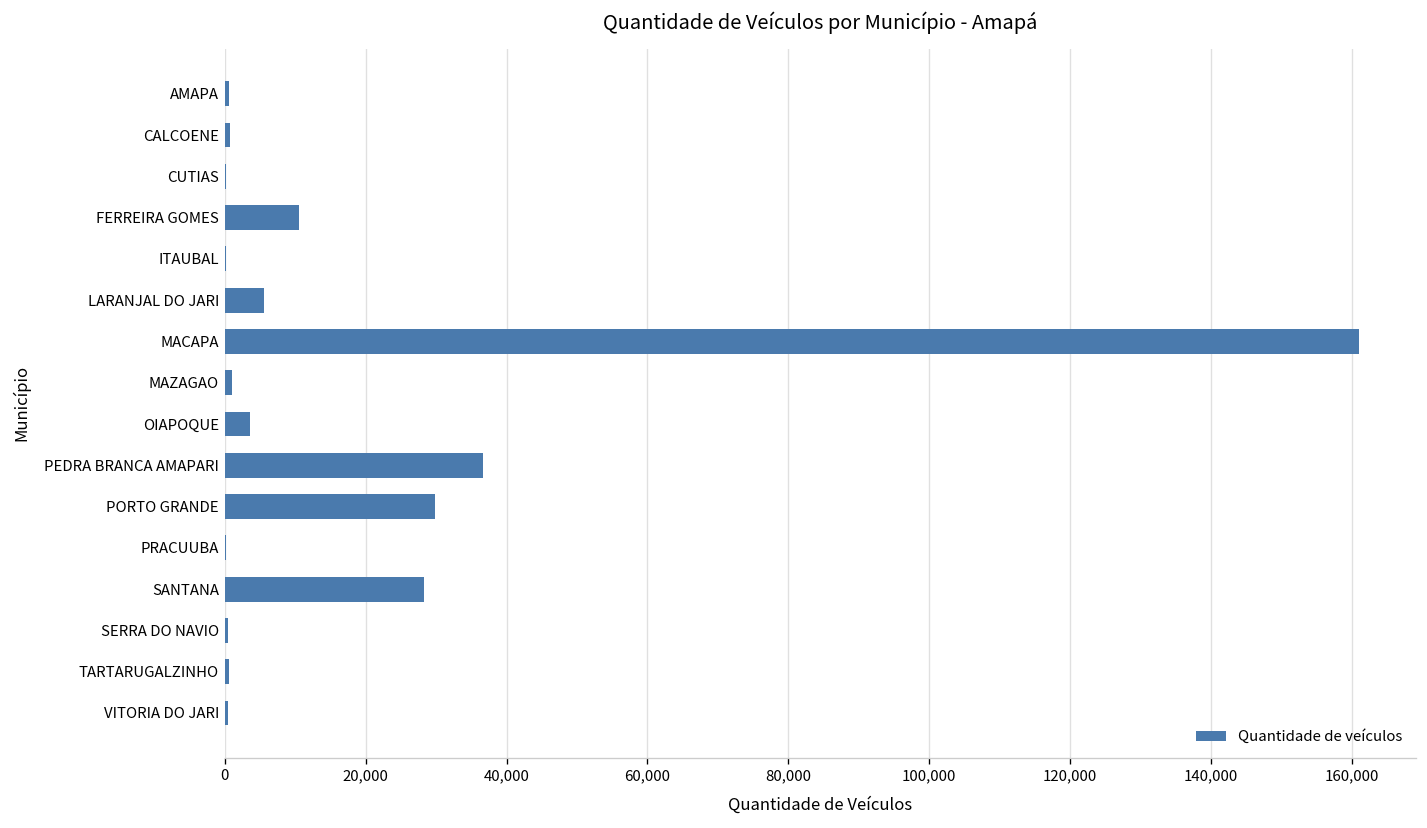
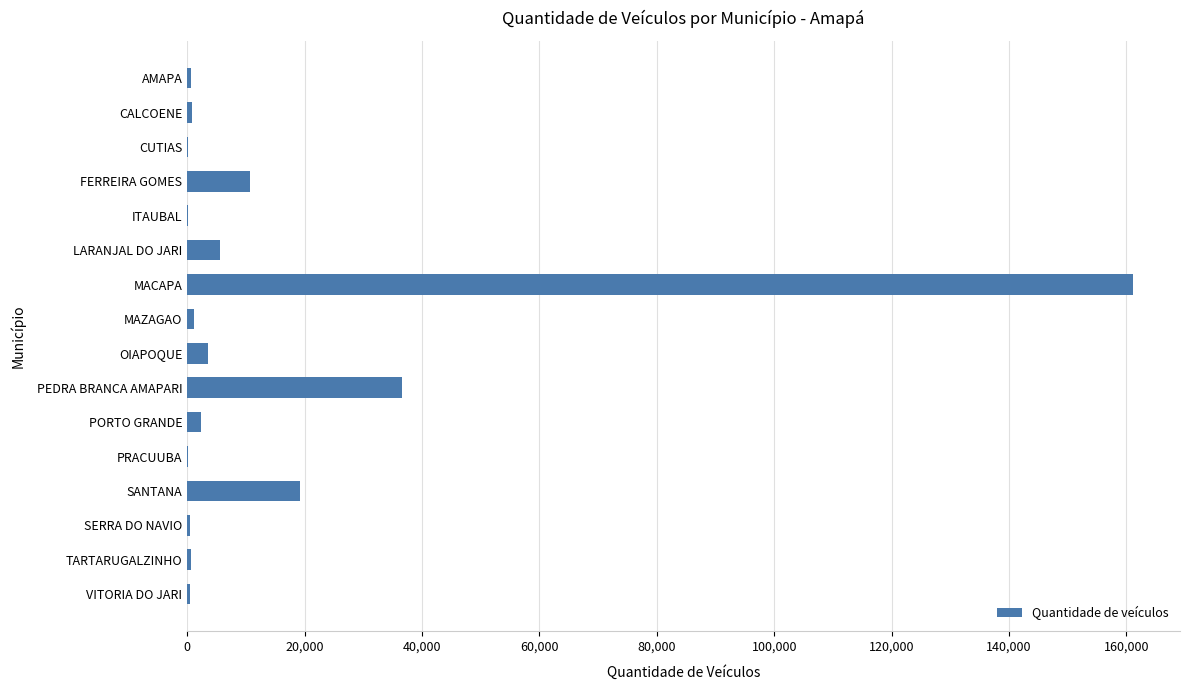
  {
    "AMAPA": "1,000",
    "CALCOENE": "1,000",
    "FERREIRA GOMES": "11,000",
    "LARANJAL DO JARI": "6,000",
    "MACAPA": "161,000",
    "MAZAGAO": "1,000",
    "OIAPOQUE": "4,000",
    "PEDRA BRANCA AMAPARI": "37,000",
-   "PORTO GRANDE": "30,000",
-   "SANTANA": "28,000",
+   "PORTO GRANDE": "2,000",
+   "SANTANA": "19,000",
    "SERRA DO NAVIO": "1,000",
    "TARTARUGALZINHO": "1,000"
  }
